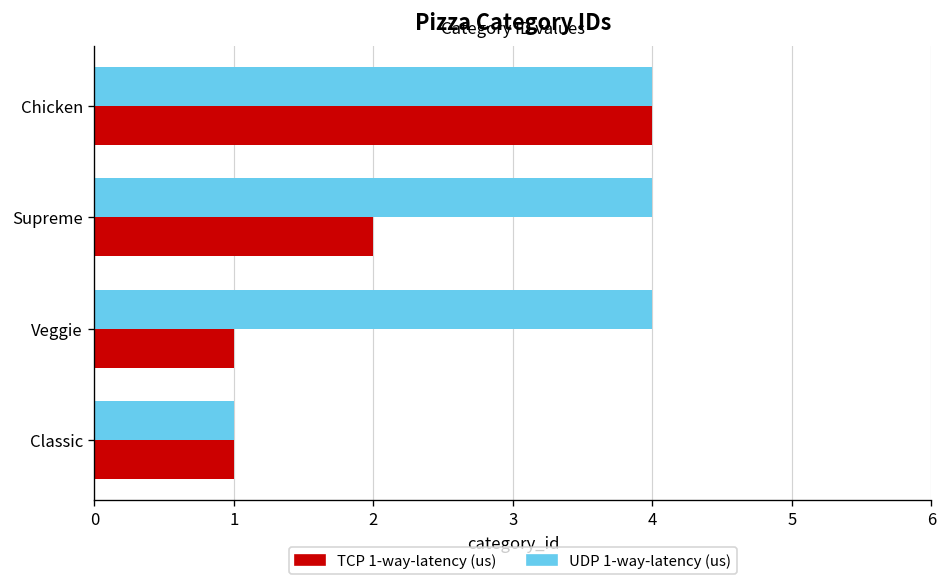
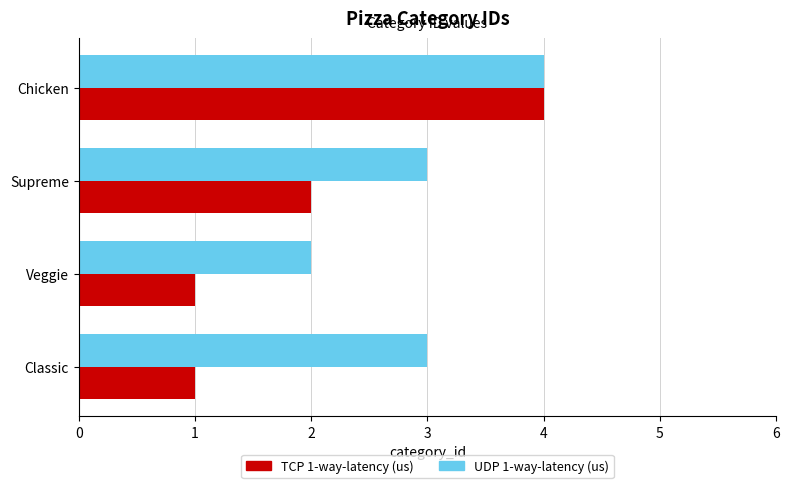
  {
    "TCP 1-way-latency (us)": {
      "Chicken": 4,
      "Supreme": 2,
      "Veggie": 1,
      "Classic": 1
    },
    "UDP 1-way-latency (us)": {
      "Chicken": 4,
-     "Supreme": 4,
-     "Veggie": 4,
-     "Classic": 1
+     "Supreme": 3,
+     "Veggie": 2,
+     "Classic": 3
    }
  }
